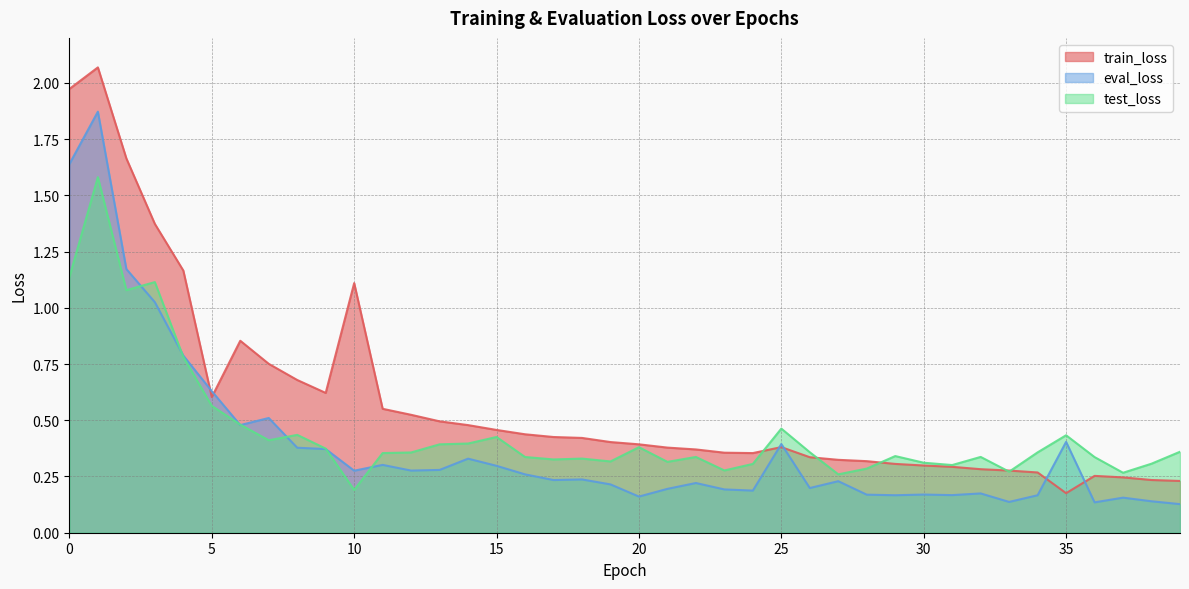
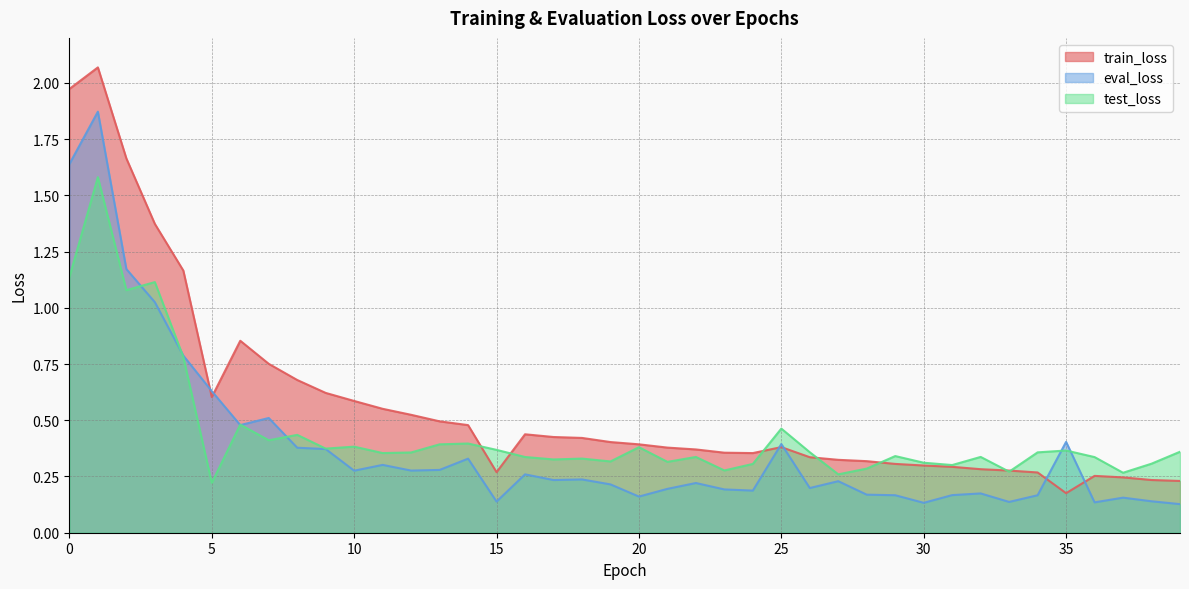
  {
    "train_loss": {
      "0": 1.97,
      "5": 0.60,
-     "10": 1.11,
-     "15": 0.46,
+     "10": 0.59,
+     "15": 0.27,
      "20": 0.39,
      "25": 0.38,
      "30": 0.30,
      "35": 0.18
    },
    "eval_loss": {
      "0": 1.64,
      "5": 0.63,
      "10": 0.28,
-     "15": 0.30,
+     "15": 0.14,
      "20": 0.16,
      "25": 0.39,
-     "30": 0.17,
+     "30": 0.13,
      "35": 0.40
    },
    "test_loss": {
      "0": 1.14,
-     "5": 0.56,
-     "10": 0.19,
-     "15": 0.43,
+     "5": 0.22,
+     "10": 0.38,
+     "15": 0.37,
      "20": 0.38,
      "25": 0.46,
      "30": 0.31,
-     "35": 0.43
+     "35": 0.37
    }
  }
